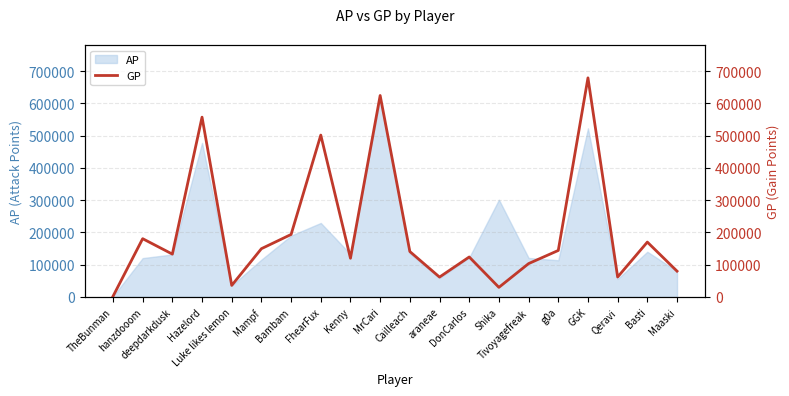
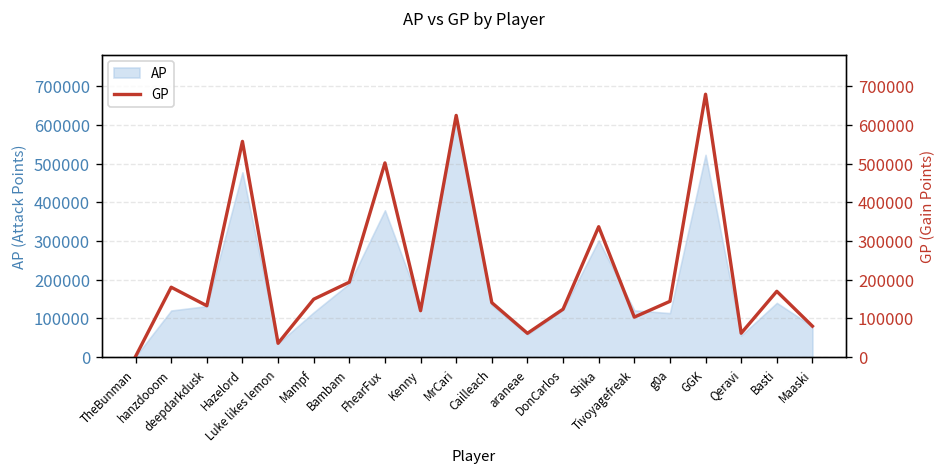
  {
    "AP": {
      "hanzdooom": 120000,
      "deepdarkdusk": 130000,
      "Hazelord": 480000,
      "Luke likes lemon": 40000,
      "Mampf": 120000,
      "Bambam": 190000,
-     "FhearFux": 230000,
+     "FhearFux": 380000,
      "Kenny": 130000,
      "MrCari": 620000,
      "Cailleach": 130000,
      "araneae": 60000,
      "DonCarlos": 120000,
      "Shika": 300000,
      "Tivoyagefreak": 120000,
      "g0a": 110000,
      "GGK": 520000,
      "Qeravi": 60000,
      "Basti": 140000,
      "Maaski": 80000
    },
    "GP": {
      "TheBunman": 0,
      "hanzdooom": 180000,
      "deepdarkdusk": 130000,
      "Hazelord": 560000,
      "Luke likes lemon": 40000,
      "Mampf": 150000,
      "Bambam": 190000,
      "FhearFux": 500000,
      "Kenny": 120000,
      "MrCari": 620000,
      "Cailleach": 140000,
      "araneae": 60000,
      "DonCarlos": 120000,
-     "Shika": 30000,
+     "Shika": 340000,
      "Tivoyagefreak": 100000,
      "g0a": 140000,
      "GGK": 680000,
      "Qeravi": 60000,
      "Basti": 170000,
      "Maaski": 80000
    }
  }
